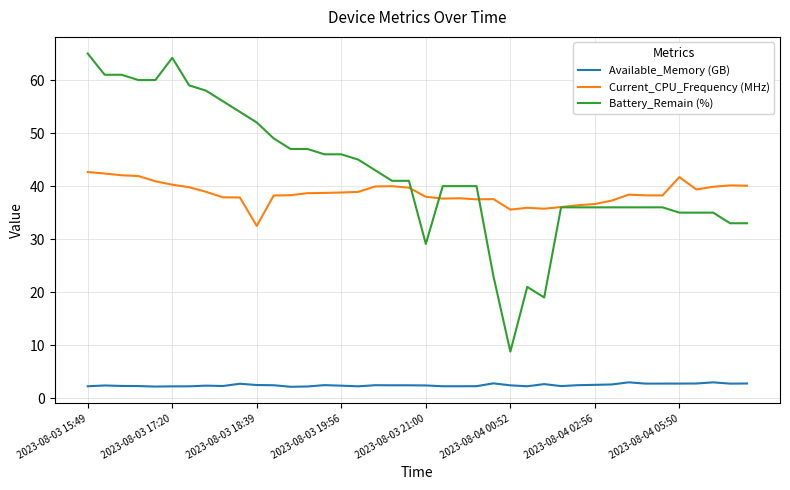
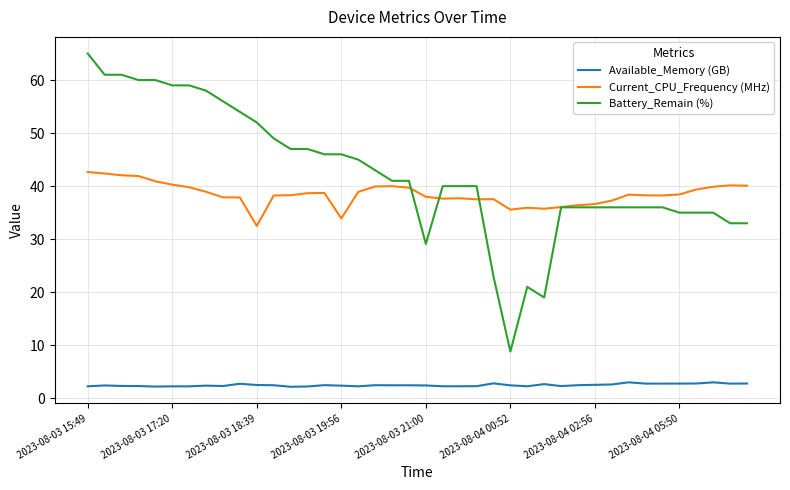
  {
    "Available_Memory (GB)": {
      "2023-08-03 15:49": 2,
      "2023-08-03 17:20": 2,
      "2023-08-03 18:39": 2,
      "2023-08-03 19:56": 2,
      "2023-08-03 21:00": 2,
      "2023-08-04 00:52": 2,
      "2023-08-04 02:56": 3,
      "2023-08-04 05:50": 3
    },
    "Current_CPU_Frequency (MHz)": {
      "2023-08-03 15:49": 43,
      "2023-08-03 17:20": 40,
      "2023-08-03 18:39": 32,
-     "2023-08-03 19:56": 39,
+     "2023-08-03 19:56": 34,
      "2023-08-03 21:00": 38,
      "2023-08-04 00:52": 36,
      "2023-08-04 02:56": 37,
-     "2023-08-04 05:50": 42
+     "2023-08-04 05:50": 38
    },
    "Battery_Remain (%)": {
      "2023-08-03 15:49": 65,
-     "2023-08-03 17:20": 64,
+     "2023-08-03 17:20": 59,
      "2023-08-03 18:39": 52,
      "2023-08-03 19:56": 46,
      "2023-08-03 21:00": 29,
      "2023-08-04 00:52": 9,
      "2023-08-04 02:56": 36,
      "2023-08-04 05:50": 35
    }
  }
